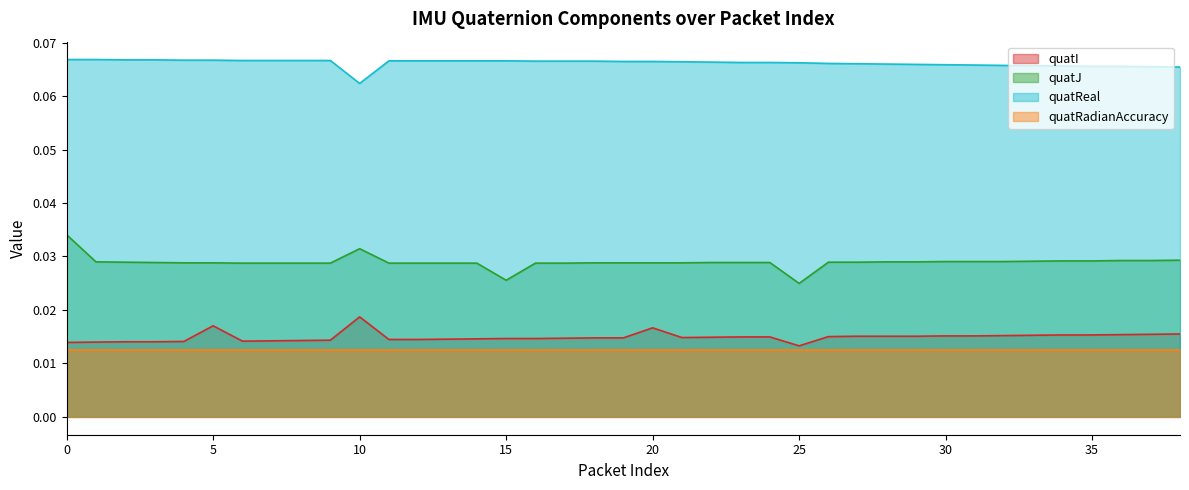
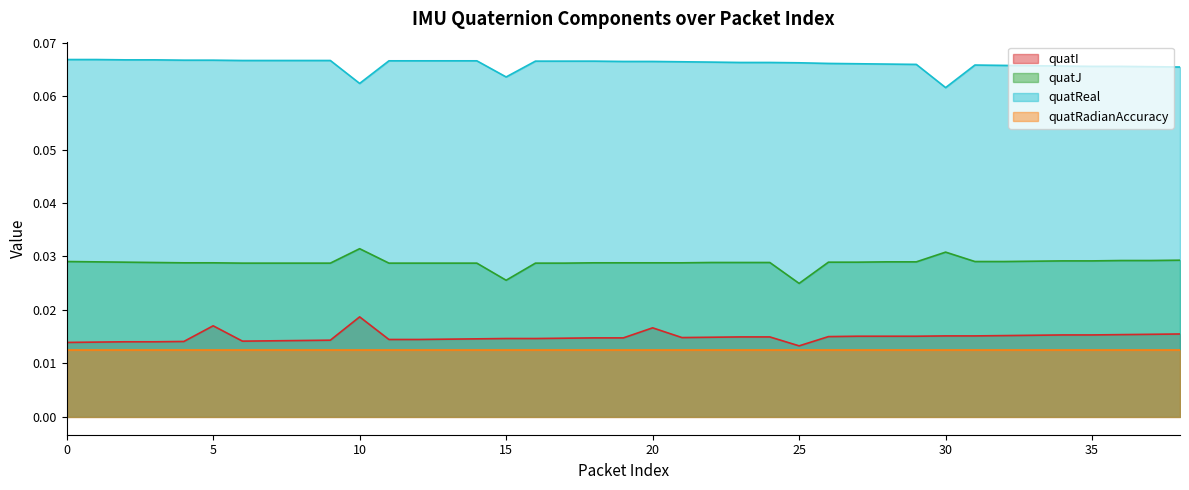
  {
    "quatI": {
      "0": 0.014,
      "5": 0.017,
      "10": 0.019,
      "15": 0.015,
      "20": 0.017,
      "25": 0.013,
      "30": 0.015,
      "35": 0.015
    },
    "quatJ": {
-     "0": 0.034,
+     "0": 0.029,
      "5": 0.029,
      "10": 0.031,
      "15": 0.026,
      "20": 0.029,
      "25": 0.025,
-     "30": 0.029,
+     "30": 0.031,
      "35": 0.029
    },
    "quatReal": {
      "0": 0.067,
      "5": 0.067,
      "10": 0.062,
-     "15": 0.067,
+     "15": 0.064,
      "20": 0.066,
      "25": 0.066,
-     "30": 0.066
+     "30": 0.062
    },
    "quatRadianAccuracy": {
      "0": 0.013,
      "5": 0.013,
      "10": 0.013,
      "15": 0.013,
      "20": 0.013,
      "25": 0.013,
      "30": 0.013,
      "35": 0.013
    }
  }
